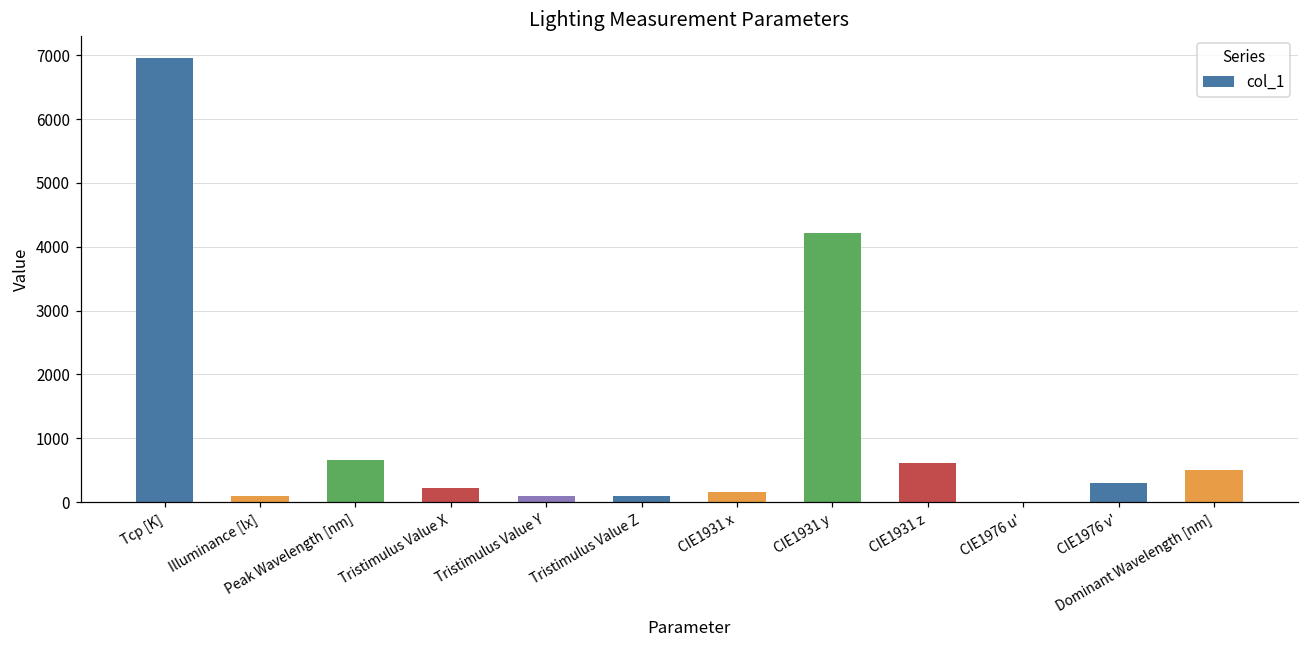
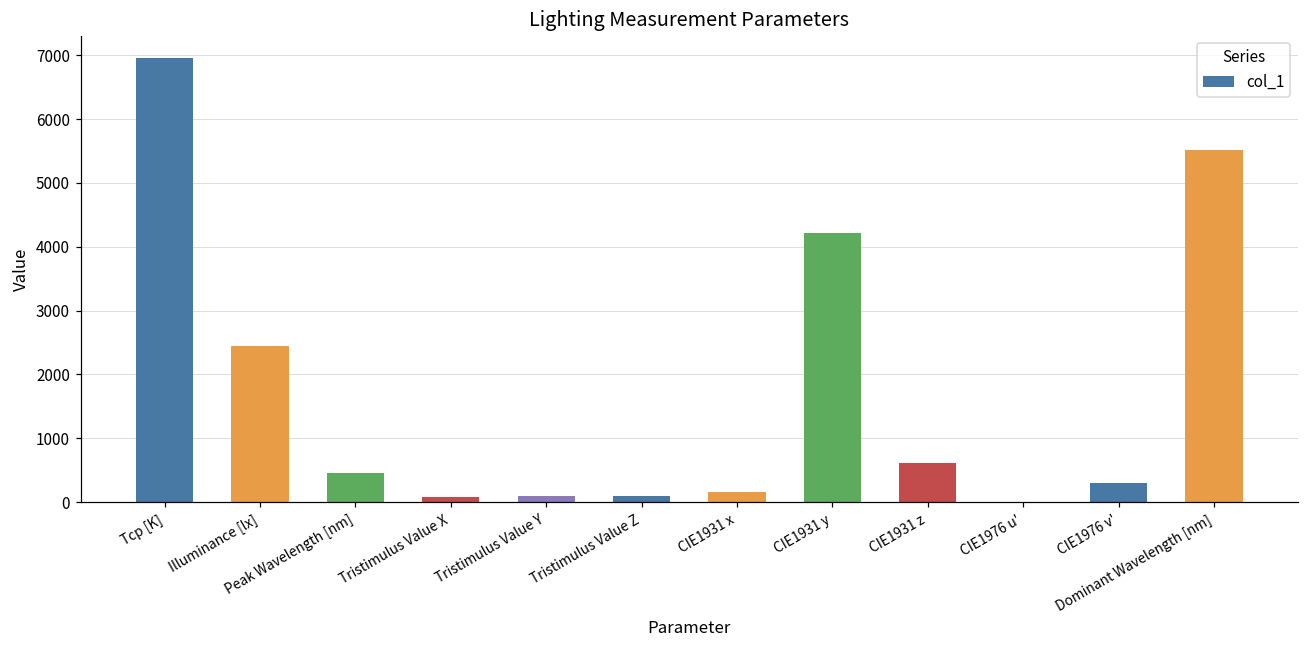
  {
    "Tcp [K]": 7000,
-   "Illuminance [lx]": 100,
-   "Peak Wavelength [nm]": 700,
-   "Tristimulus Value X": 200,
+   "Illuminance [lx]": 2400,
+   "Peak Wavelength [nm]": 500,
+   "Tristimulus Value X": 100,
    "Tristimulus Value Y": 100,
    "Tristimulus Value Z": 100,
    "CIE1931 x": 200,
    "CIE1931 y": 4200,
    "CIE1931 z": 600,
    "CIE1976 v'": 300,
-   "Dominant Wavelength [nm]": 500
+   "Dominant Wavelength [nm]": 5500
  }
